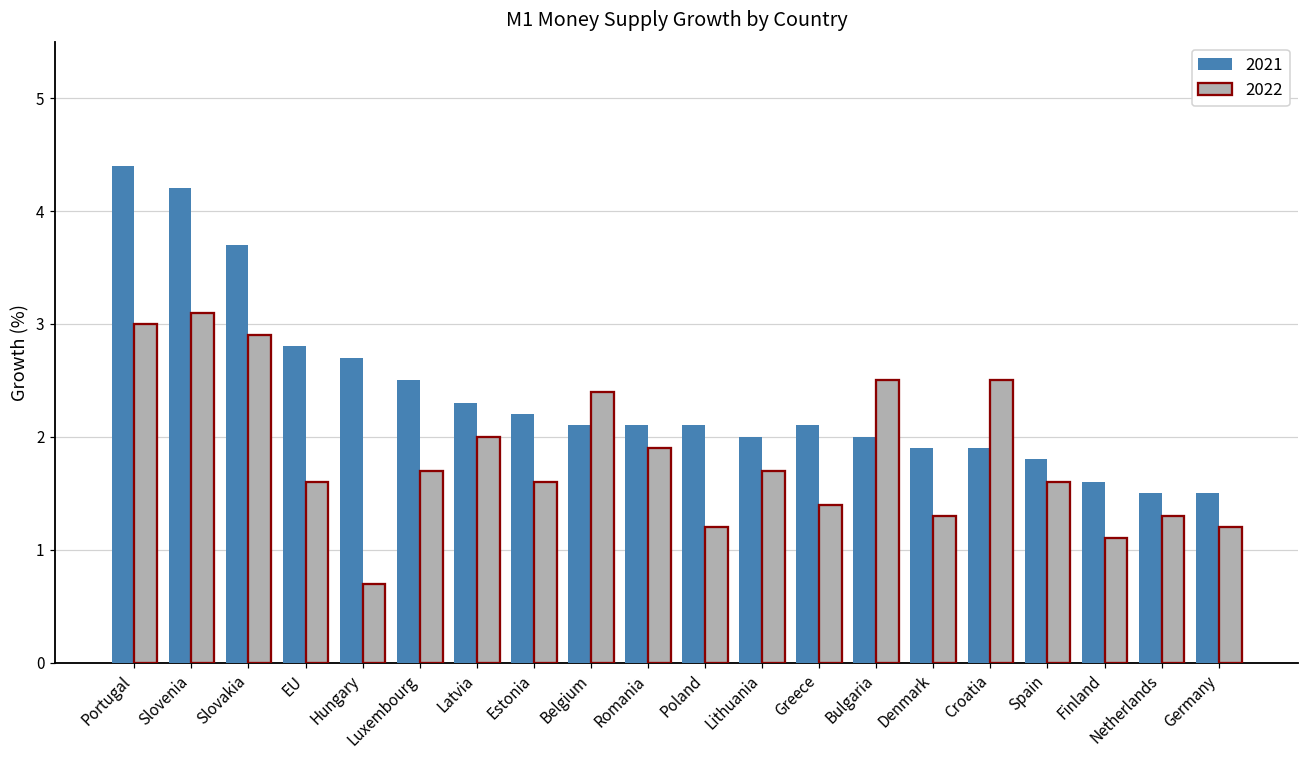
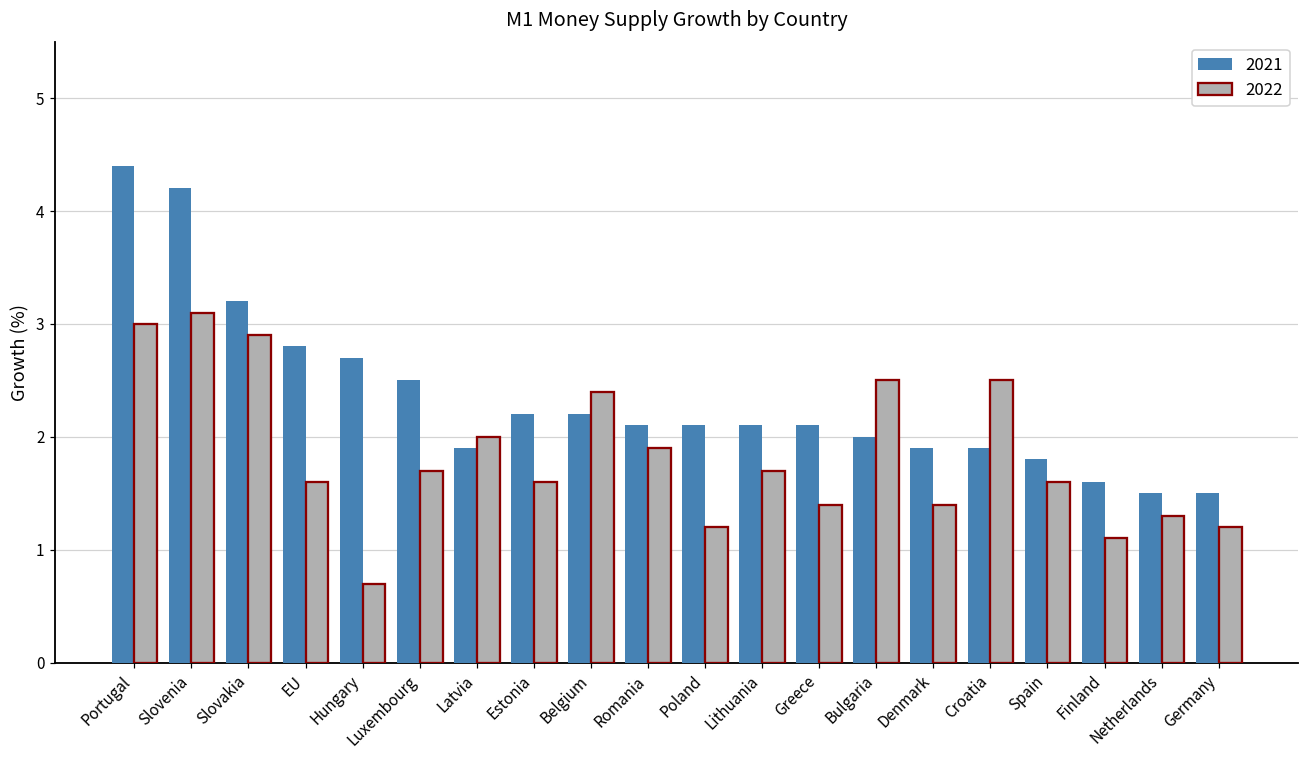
  {
    "2021": {
      "Portugal": 4.4,
      "Slovenia": 4.2,
-     "Slovakia": 3.7,
+     "Slovakia": 3.2,
      "EU": 2.8,
      "Hungary": 2.7,
      "Luxembourg": 2.5,
-     "Latvia": 2.3,
+     "Latvia": 1.9,
      "Estonia": 2.2,
-     "Belgium": 2.1,
+     "Belgium": 2.2,
      "Romania": 2.1,
      "Poland": 2.1,
-     "Lithuania": 2.0,
+     "Lithuania": 2.1,
      "Greece": 2.1,
      "Bulgaria": 2.0,
      "Denmark": 1.9,
      "Croatia": 1.9,
      "Spain": 1.8,
      "Finland": 1.6,
      "Netherlands": 1.5,
      "Germany": 1.5
    },
    "2022": {
      "Portugal": 3.0,
      "Slovenia": 3.1,
      "Slovakia": 2.9,
      "EU": 1.6,
      "Hungary": 0.7,
      "Luxembourg": 1.7,
      "Latvia": 2.0,
      "Estonia": 1.6,
      "Belgium": 2.4,
      "Romania": 1.9,
      "Poland": 1.2,
      "Lithuania": 1.7,
      "Greece": 1.4,
      "Bulgaria": 2.5,
-     "Denmark": 1.3,
+     "Denmark": 1.4,
      "Croatia": 2.5,
      "Spain": 1.6,
      "Finland": 1.1,
      "Netherlands": 1.3,
      "Germany": 1.2
    }
  }
